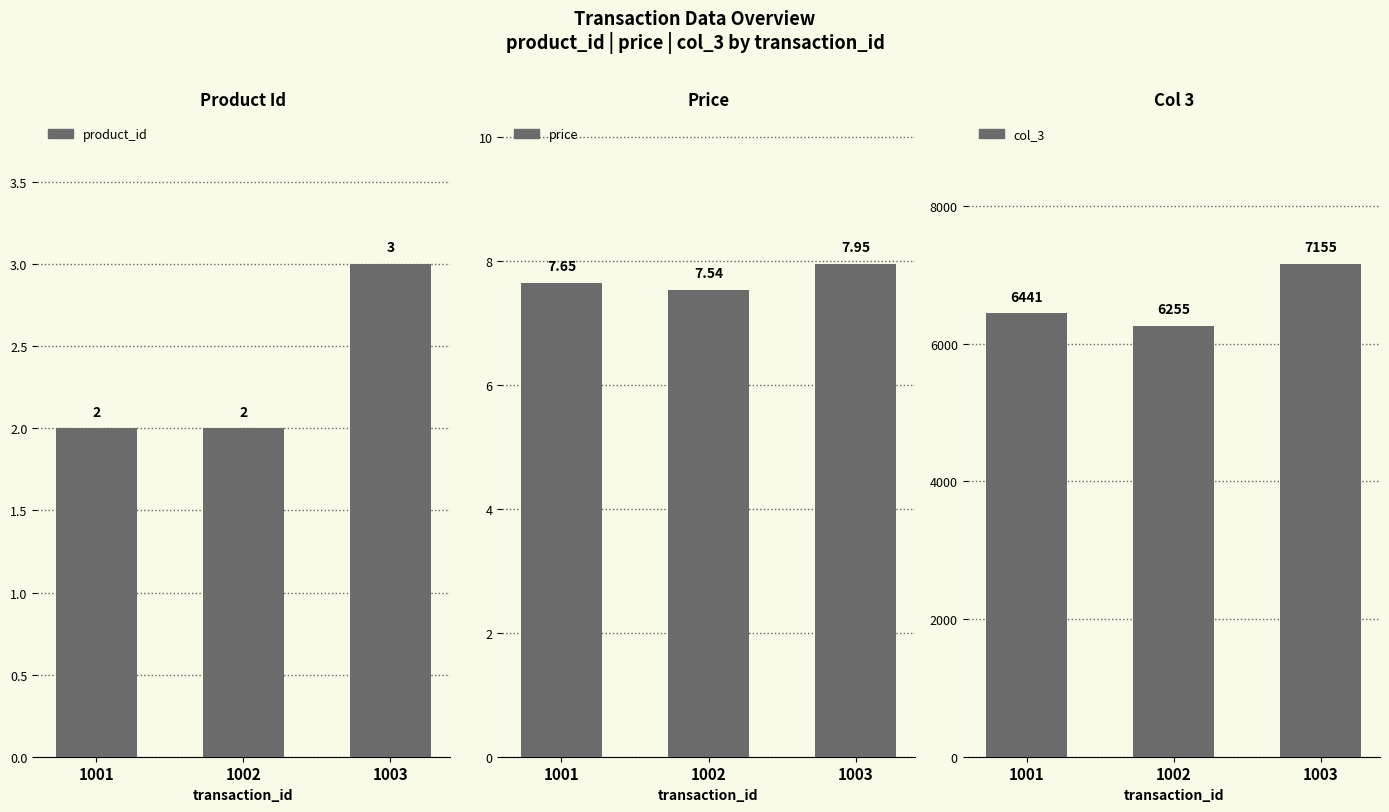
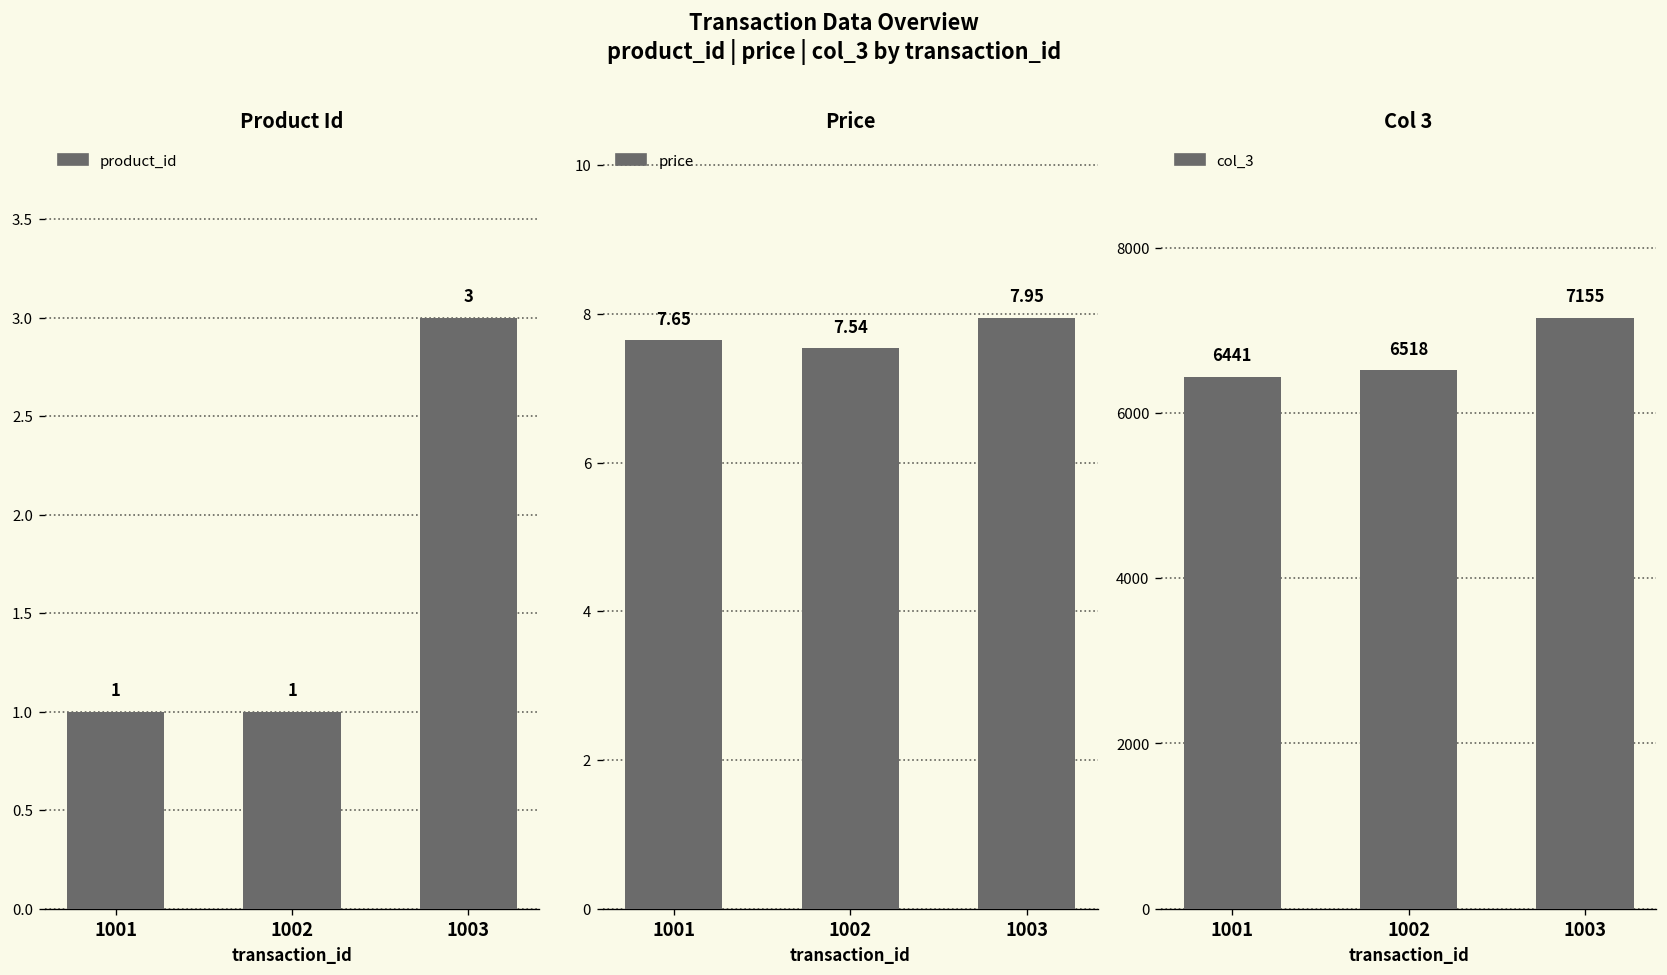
  {
    "Product Id": {
-     "1001": 2,
-     "1002": 2,
+     "1001": 1,
+     "1002": 1,
      "1003": 3
    },
    "Price": {
      "1001": 7.65,
      "1002": 7.54,
      "1003": 7.95
    },
    "Col 3": {
      "1001": 6441,
-     "1002": 6255,
+     "1002": 6518,
      "1003": 7155
    }
  }
